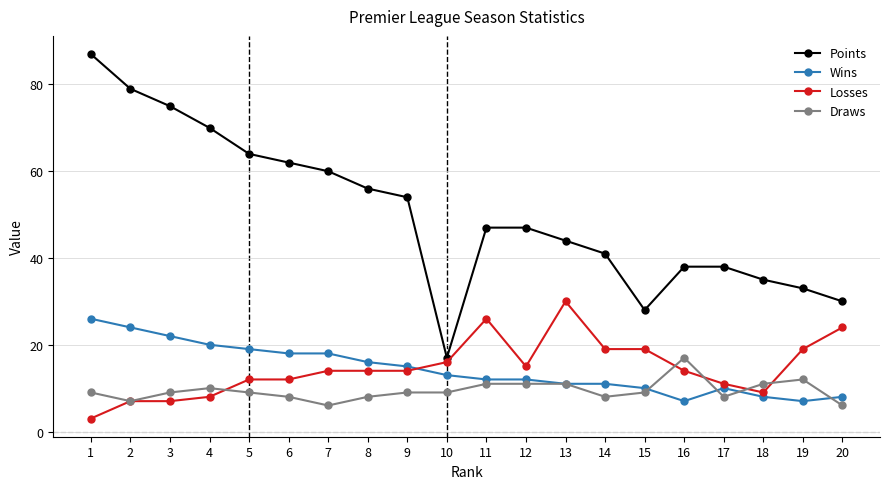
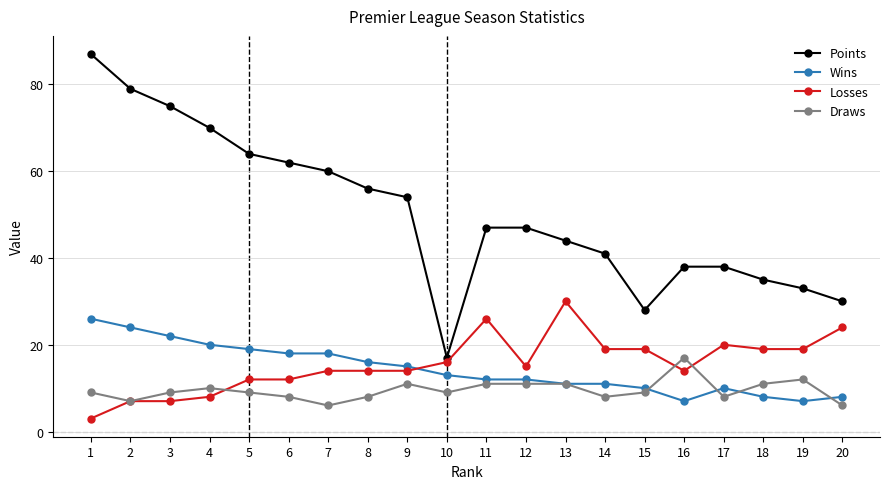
  {
    "Points": {
      "1": 87,
      "2": 79,
      "3": 75,
      "4": 70,
      "5": 64,
      "6": 62,
      "7": 60,
      "8": 56,
      "9": 54,
      "10": 17,
      "11": 47,
      "12": 47,
      "13": 44,
      "14": 41,
      "15": 28,
      "16": 38,
      "17": 38,
      "18": 35,
      "19": 33,
      "20": 30
    },
    "Wins": {
      "1": 26,
      "2": 24,
      "3": 22,
      "4": 20,
      "5": 19,
      "6": 18,
      "7": 18,
      "8": 16,
      "9": 15,
      "10": 13,
      "11": 12,
      "12": 12,
      "14": 11,
      "15": 10,
      "16": 7,
      "17": 10,
      "18": 8,
      "19": 7,
      "20": 8
    },
    "Losses": {
      "1": 3,
      "3": 7,
      "4": 8,
      "5": 12,
      "6": 12,
      "7": 14,
      "8": 14,
      "9": 14,
      "10": 16,
      "11": 26,
      "12": 15,
      "13": 30,
      "14": 19,
      "15": 19,
      "16": 14,
-     "17": 11,
-     "18": 9,
+     "17": 20,
+     "18": 19,
      "19": 19,
      "20": 24
    },
    "Draws": {
      "1": 9,
      "3": 9,
      "4": 10,
      "5": 9,
      "6": 8,
      "7": 6,
      "8": 8,
-     "9": 9,
+     "9": 11,
      "10": 9,
      "11": 11,
      "12": 11,
      "14": 8,
      "15": 9,
      "16": 17,
      "17": 8,
      "18": 11,
      "19": 12,
      "20": 6
    }
  }
